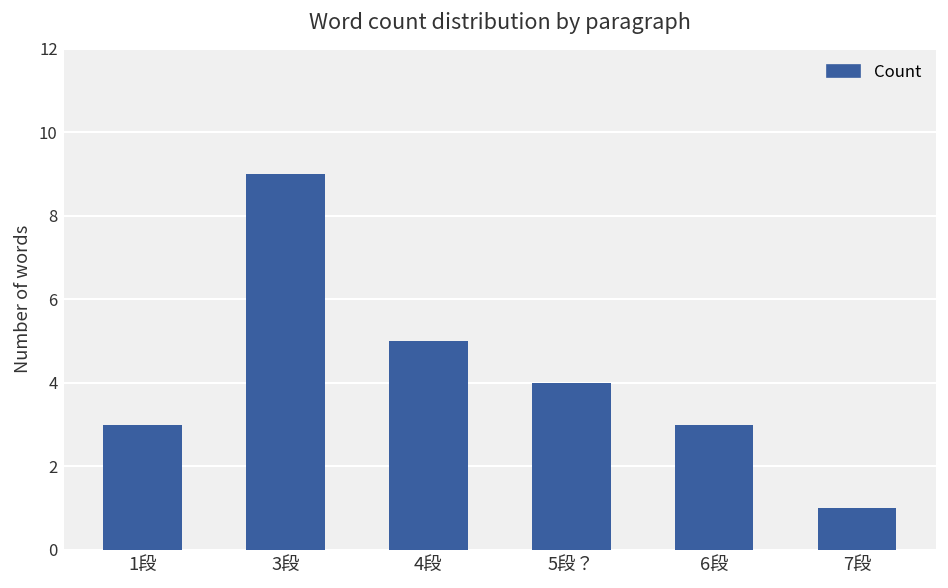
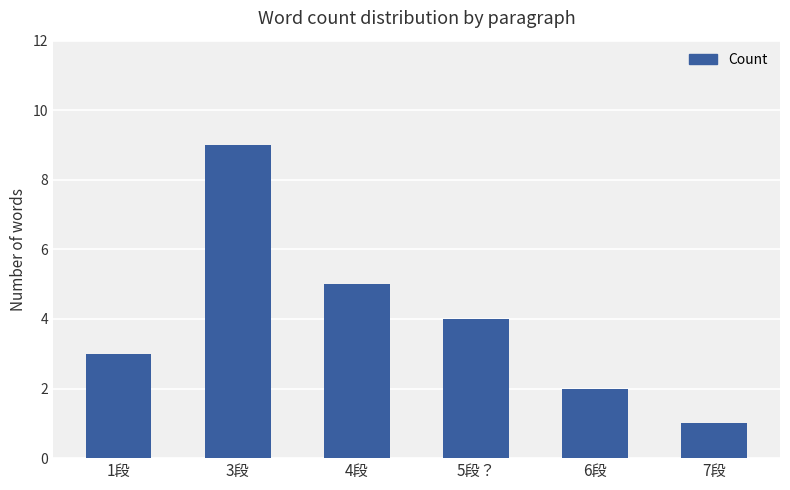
  {
    "1段": 3,
    "3段": 9,
    "4段": 5,
    "5段？": 4,
-   "6段": 3,
+   "6段": 2,
    "7段": 1
  }
